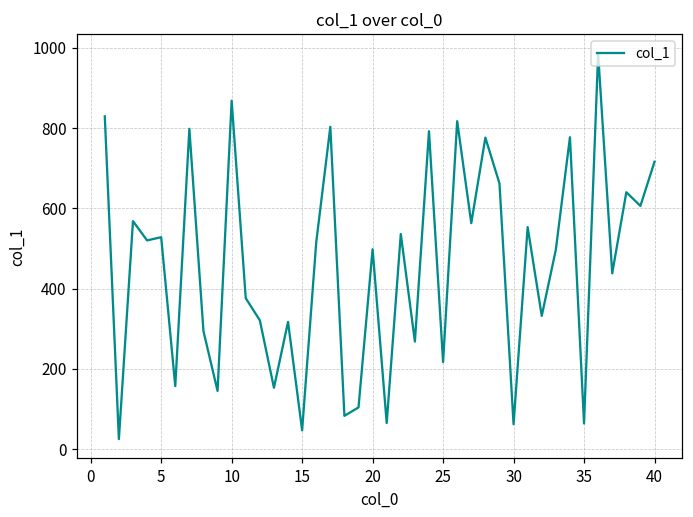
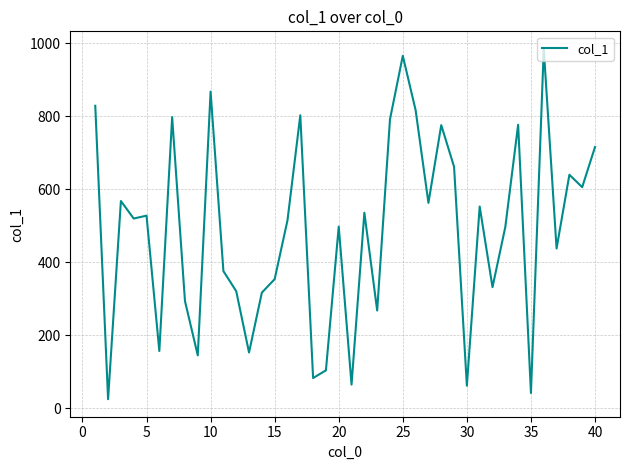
  {
    "5": 530,
    "10": 870,
-   "15": 50,
+   "15": 350,
    "20": 500,
-   "25": 220,
+   "25": 970,
    "30": 60,
-   "35": 60,
+   "35": 40,
    "40": 720
  }
